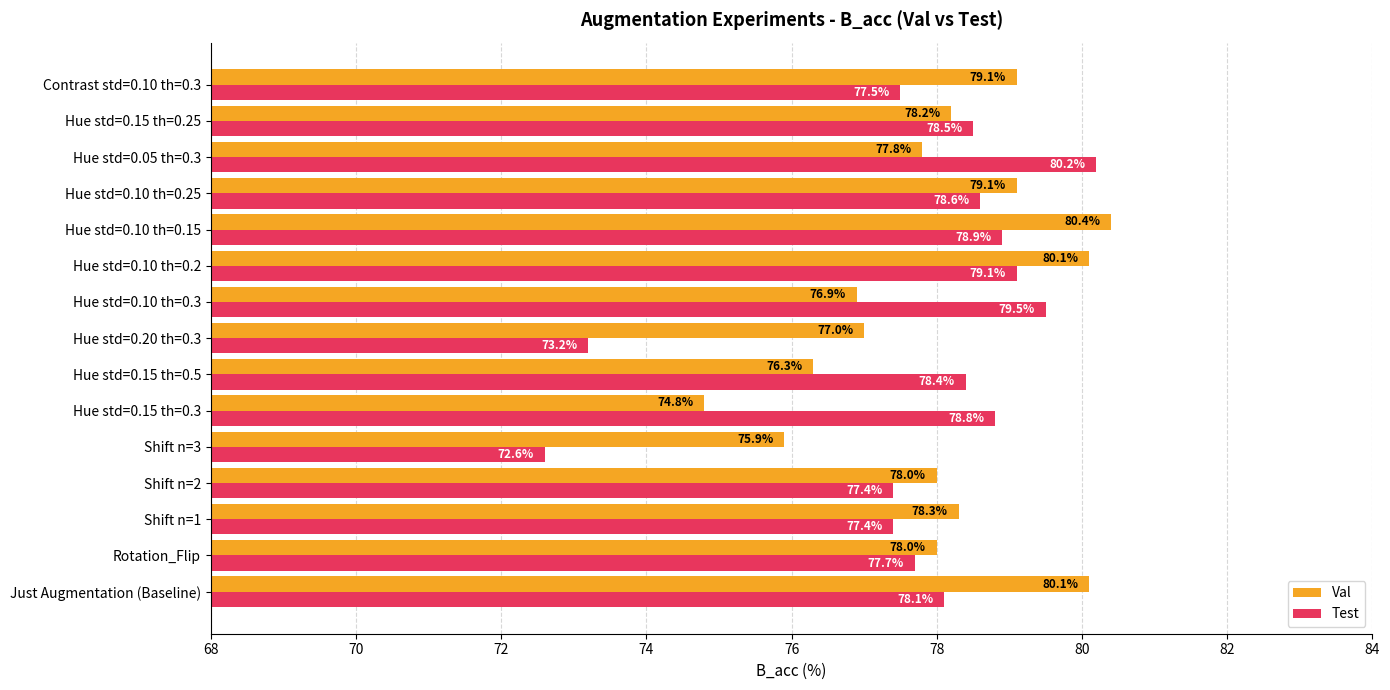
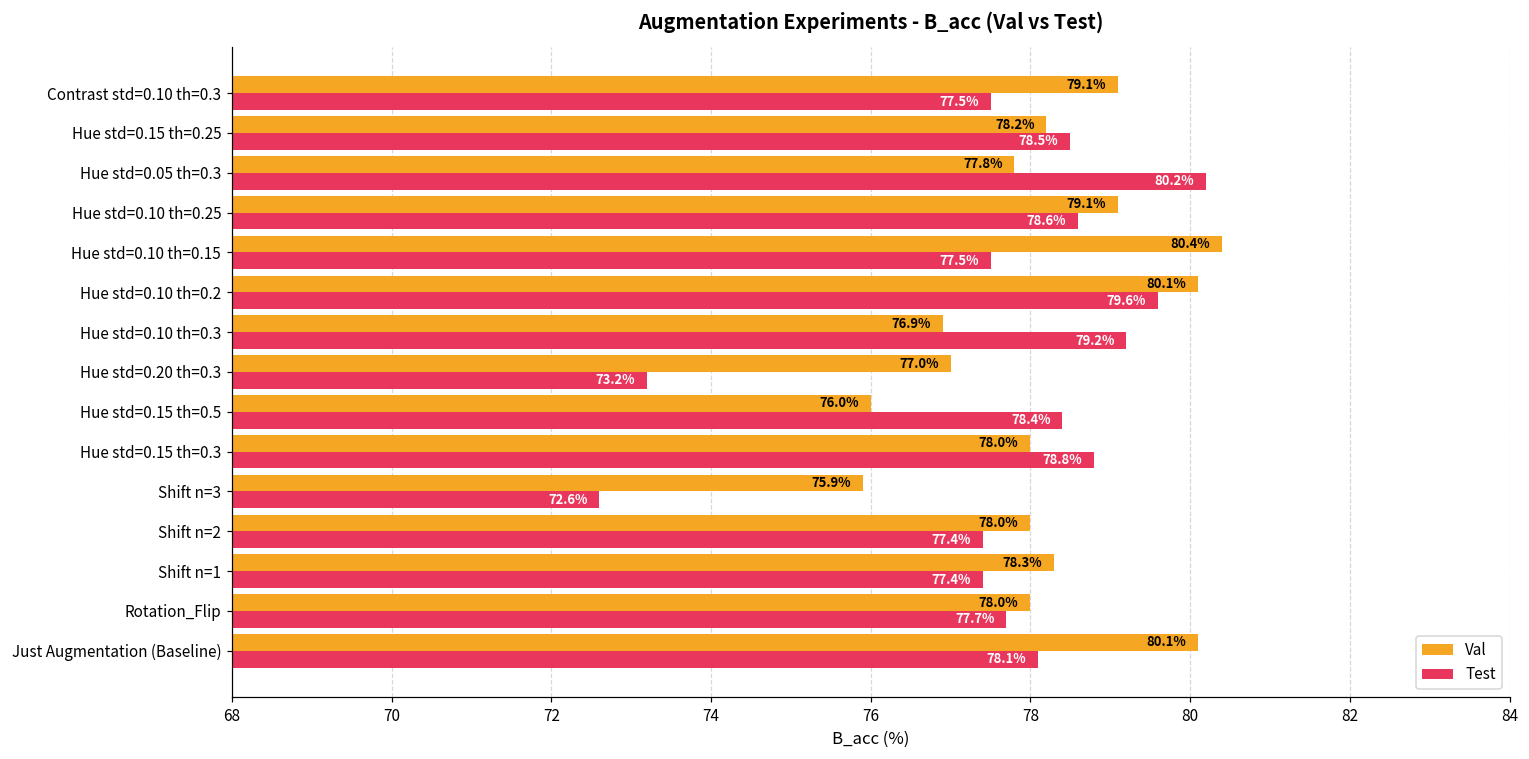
  {
    "Val": {
      "Contrast std=0.10 th=0.3": "79.1%",
      "Hue std=0.15 th=0.25": "78.2%",
      "Hue std=0.05 th=0.3": "77.8%",
      "Hue std=0.10 th=0.25": "79.1%",
      "Hue std=0.10 th=0.15": "80.4%",
      "Hue std=0.10 th=0.2": "80.1%",
      "Hue std=0.10 th=0.3": "76.9%",
      "Hue std=0.20 th=0.3": "77.0%",
-     "Hue std=0.15 th=0.5": "76.3%",
-     "Hue std=0.15 th=0.3": "74.8%",
+     "Hue std=0.15 th=0.5": "76.0%",
+     "Hue std=0.15 th=0.3": "78.0%",
      "Shift n=3": "75.9%",
      "Shift n=2": "78.0%",
      "Shift n=1": "78.3%",
      "Rotation_Flip": "78.0%",
      "Just Augmentation (Baseline)": "80.1%"
    },
    "Test": {
      "Contrast std=0.10 th=0.3": "77.5%",
      "Hue std=0.15 th=0.25": "78.5%",
      "Hue std=0.05 th=0.3": "80.2%",
      "Hue std=0.10 th=0.25": "78.6%",
-     "Hue std=0.10 th=0.15": "78.9%",
-     "Hue std=0.10 th=0.2": "79.1%",
-     "Hue std=0.10 th=0.3": "79.5%",
+     "Hue std=0.10 th=0.15": "77.5%",
+     "Hue std=0.10 th=0.2": "79.6%",
+     "Hue std=0.10 th=0.3": "79.2%",
      "Hue std=0.20 th=0.3": "73.2%",
      "Hue std=0.15 th=0.5": "78.4%",
      "Hue std=0.15 th=0.3": "78.8%",
      "Shift n=3": "72.6%",
      "Shift n=2": "77.4%",
      "Shift n=1": "77.4%",
      "Rotation_Flip": "77.7%",
      "Just Augmentation (Baseline)": "78.1%"
    }
  }
